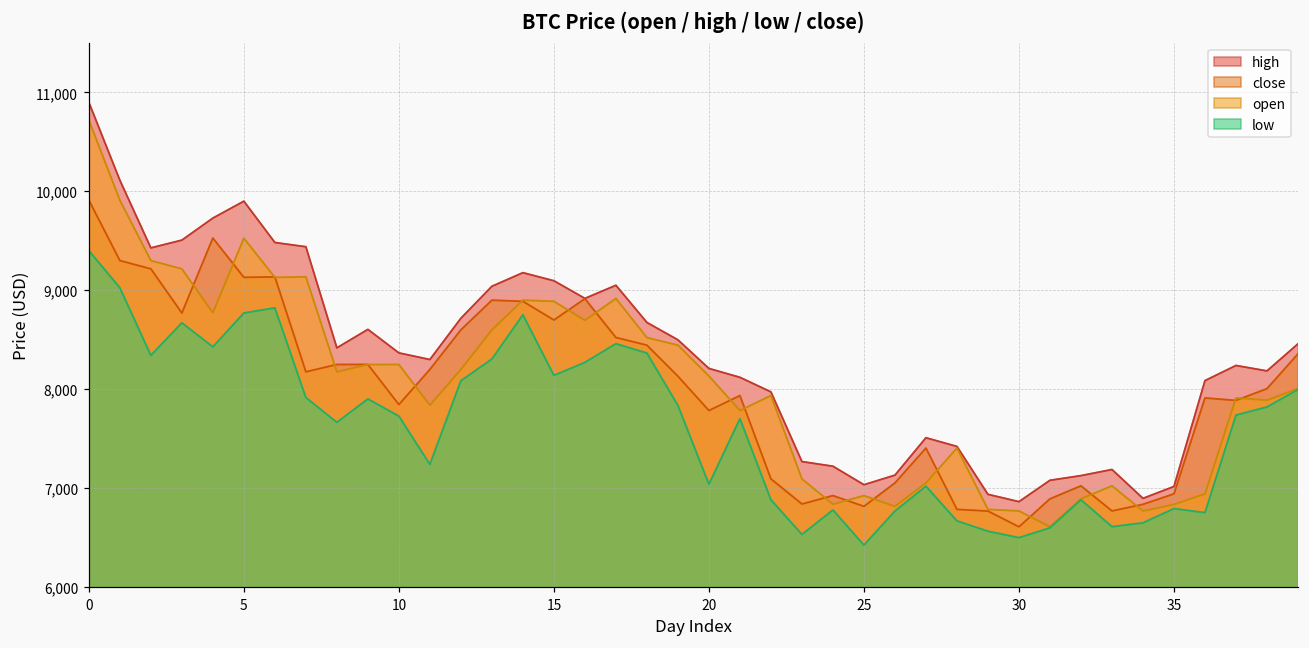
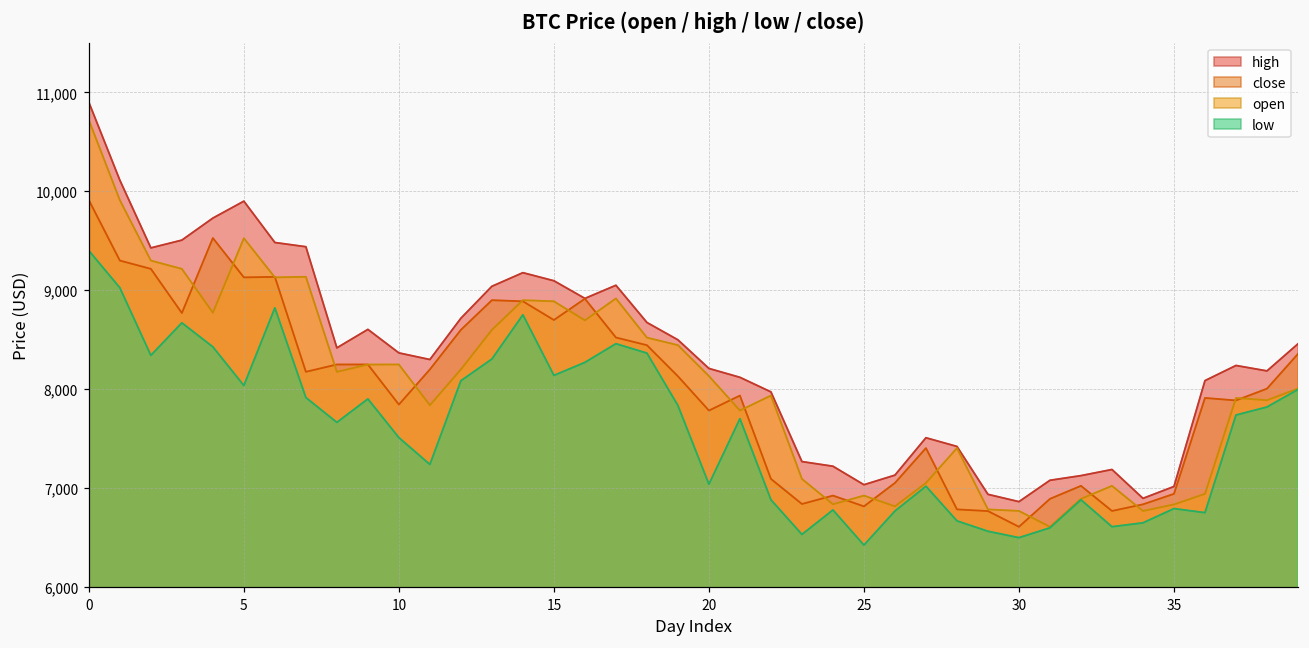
  {
    "low": {
      "0": "9,400",
-     "5": "8,800",
-     "10": "7,700",
+     "5": "8,000",
+     "10": "7,500",
      "15": "8,100",
      "20": "7,000",
      "25": "6,400",
      "30": "6,500",
      "35": "6,800"
    }
  }
